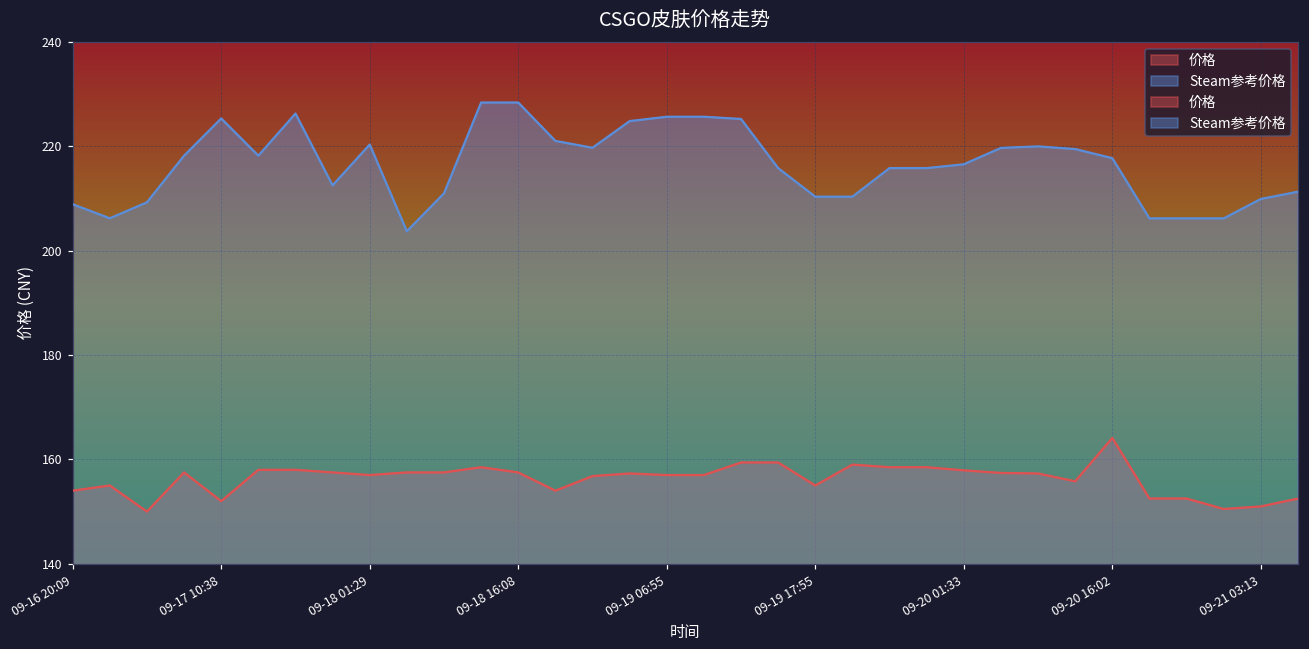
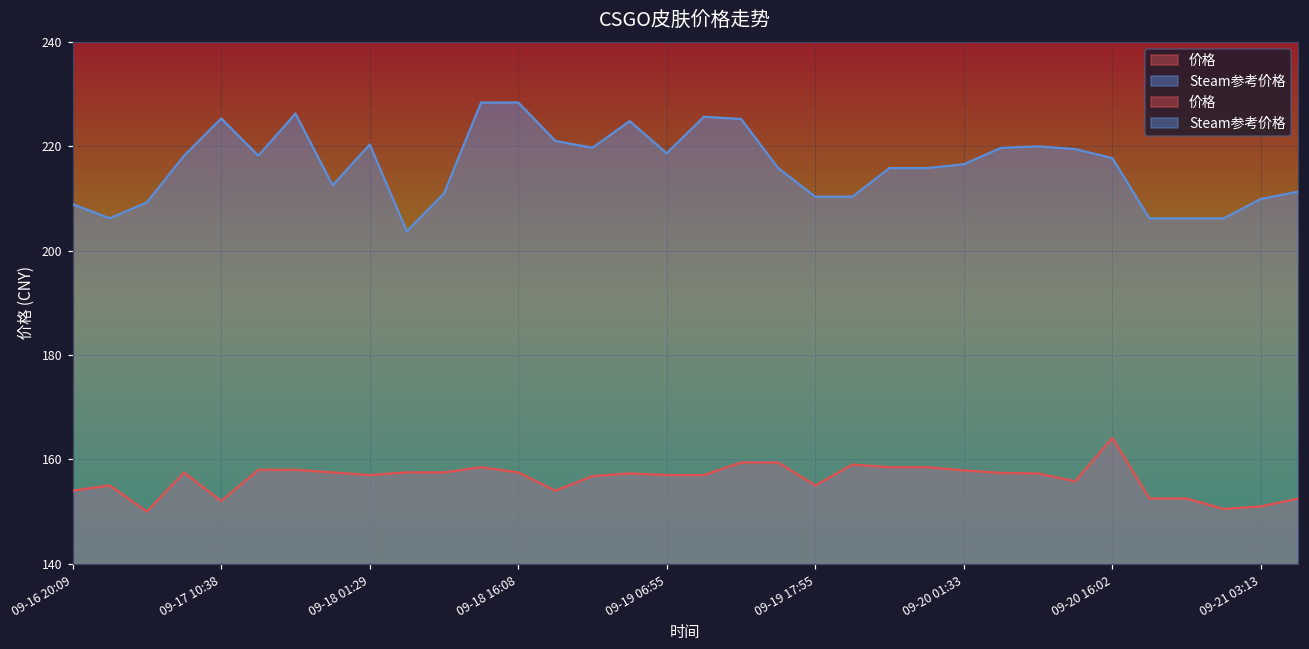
  {
    "价格": {
      "09-16 20:09": 154,
      "09-17 10:38": 152,
      "09-18 01:29": 157,
      "09-18 16:08": 158,
      "09-19 06:55": 157,
      "09-19 17:55": 155,
      "09-20 01:33": 158,
      "09-20 16:02": 164,
      "09-21 03:13": 151
    },
    "Steam参考价格": {
      "09-16 20:09": 209,
      "09-17 10:38": 225,
      "09-18 01:29": 220,
      "09-18 16:08": 228,
-     "09-19 06:55": 226,
+     "09-19 06:55": 219,
      "09-19 17:55": 210,
      "09-20 01:33": 217,
      "09-20 16:02": 218,
      "09-21 03:13": 210
    }
  }
